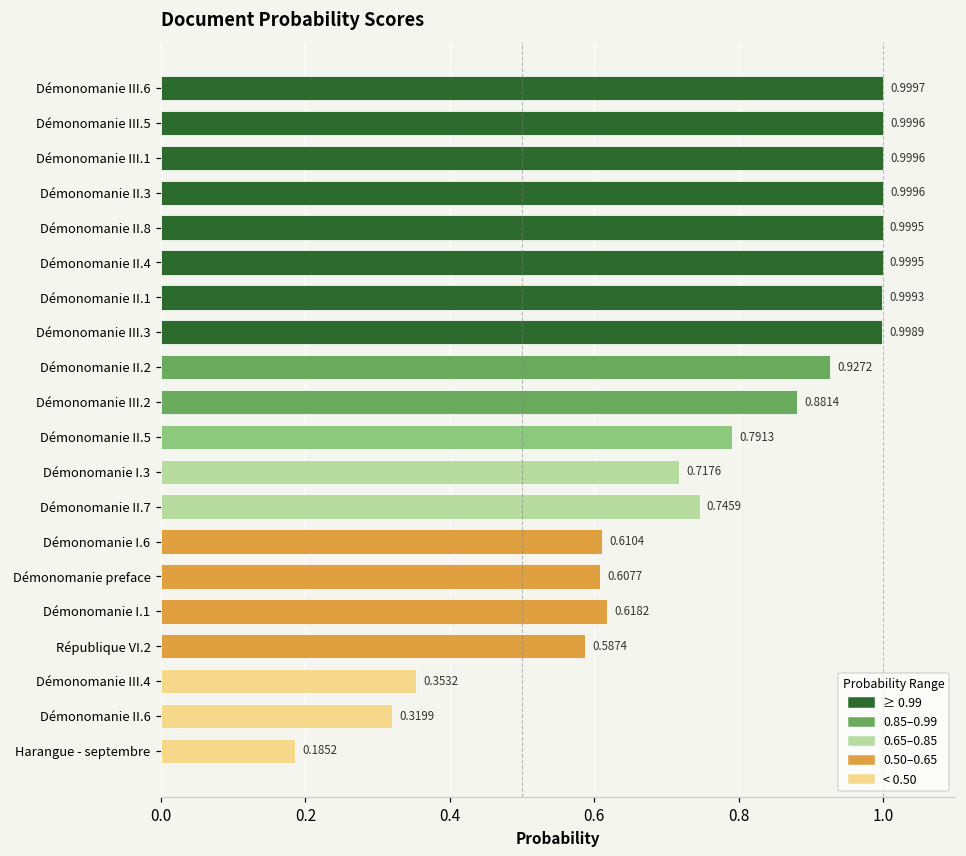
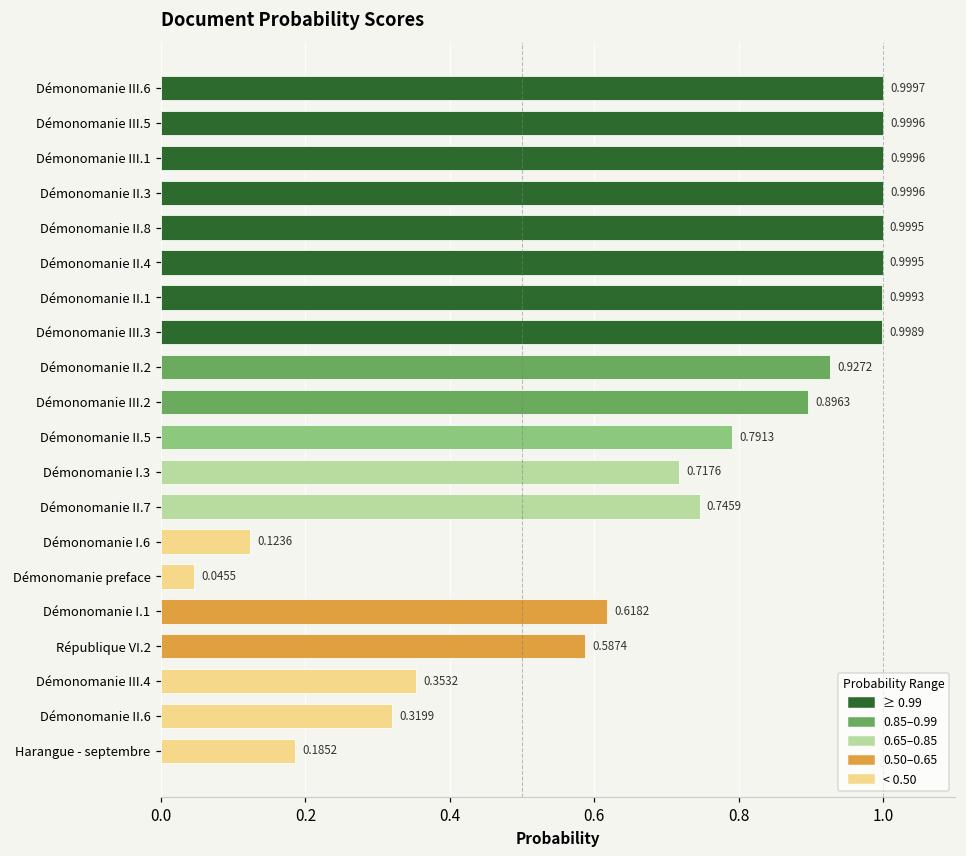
  {
    "Démonomanie III.6": 0.9997,
    "Démonomanie III.5": 0.9996,
    "Démonomanie III.1": 0.9996,
    "Démonomanie II.3": 0.9996,
    "Démonomanie II.8": 0.9995,
    "Démonomanie II.4": 0.9995,
    "Démonomanie II.1": 0.9993,
    "Démonomanie III.3": 0.9989,
    "Démonomanie II.2": 0.9272,
-   "Démonomanie III.2": 0.8814,
+   "Démonomanie III.2": 0.8963,
    "Démonomanie II.5": 0.7913,
    "Démonomanie I.3": 0.7176,
    "Démonomanie II.7": 0.7459,
-   "Démonomanie I.6": 0.6104,
-   "Démonomanie preface": 0.6077,
+   "Démonomanie I.6": 0.1236,
+   "Démonomanie preface": 0.0455,
    "Démonomanie I.1": 0.6182,
    "République VI.2": 0.5874,
    "Démonomanie III.4": 0.3532,
    "Démonomanie II.6": 0.3199,
    "Harangue - septembre": 0.1852
  }
